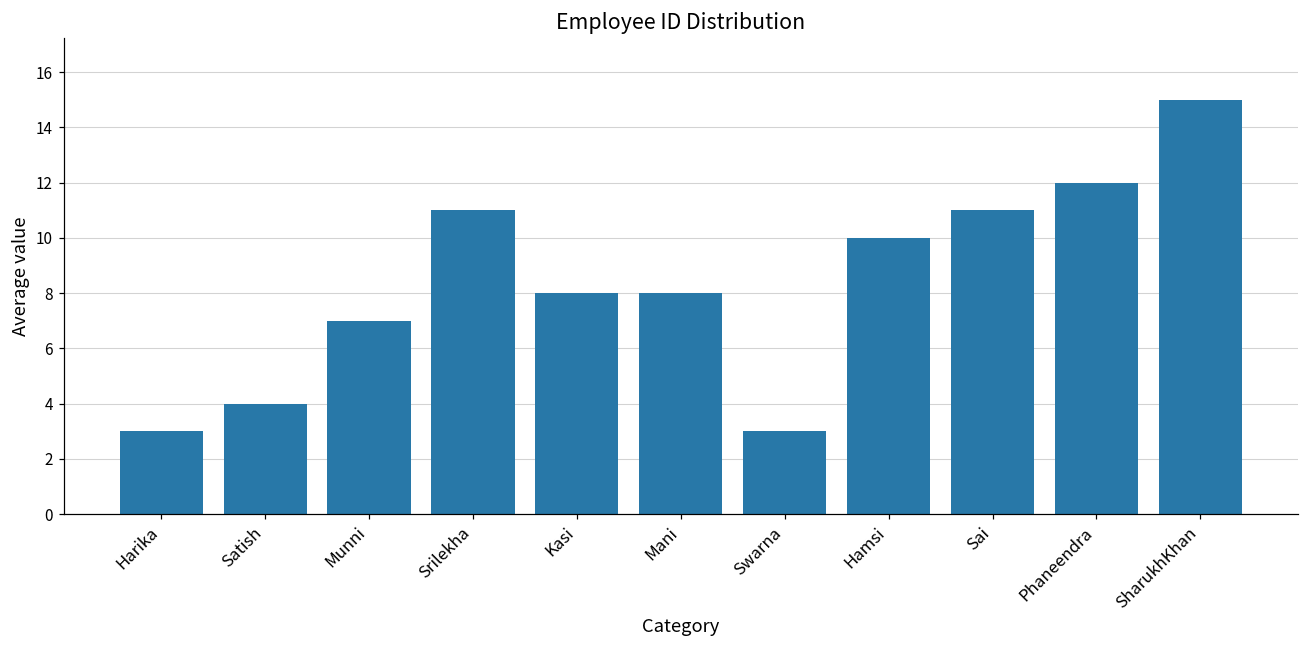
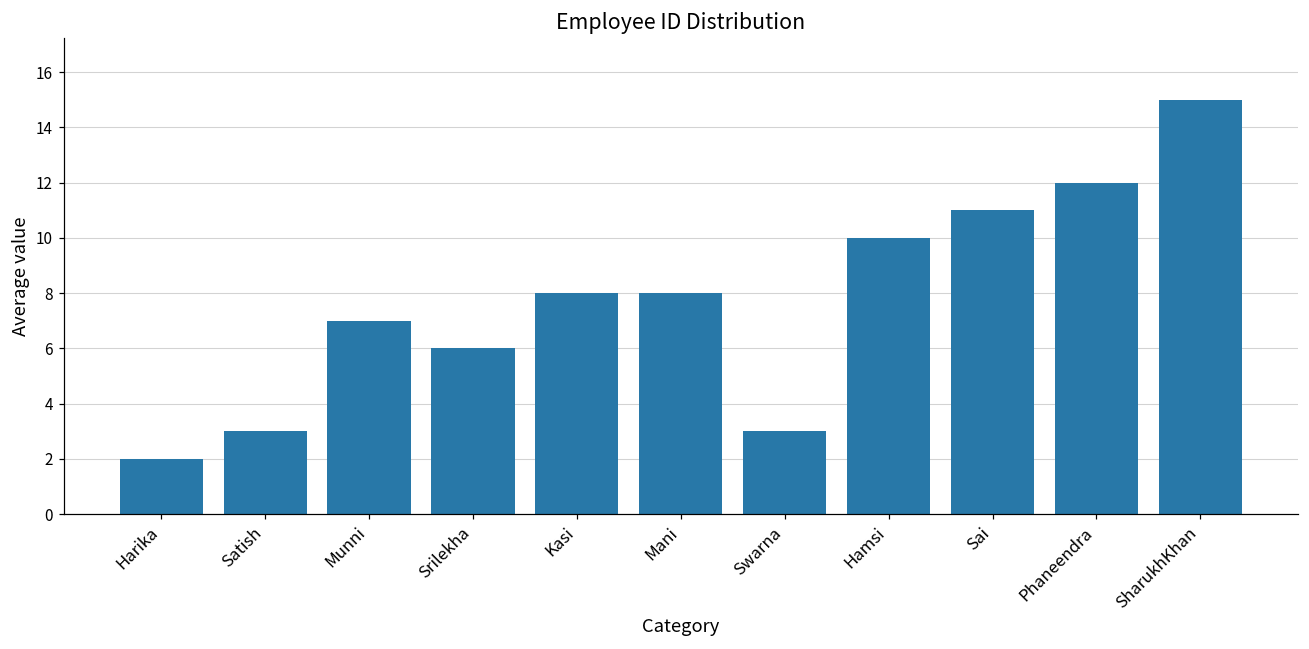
  {
-   "Harika": 3,
-   "Satish": 4,
+   "Harika": 2,
+   "Satish": 3,
    "Munni": 7,
-   "Srilekha": 11,
+   "Srilekha": 6,
    "Kasi": 8,
    "Mani": 8,
    "Swarna": 3,
    "Hamsi": 10,
    "Sai": 11,
    "Phaneendra": 12,
    "SharukhKhan": 15
  }
